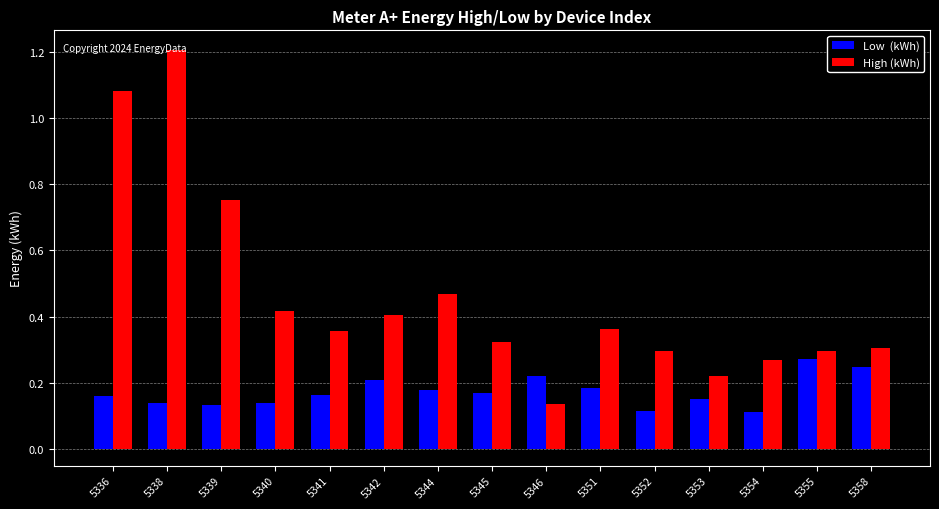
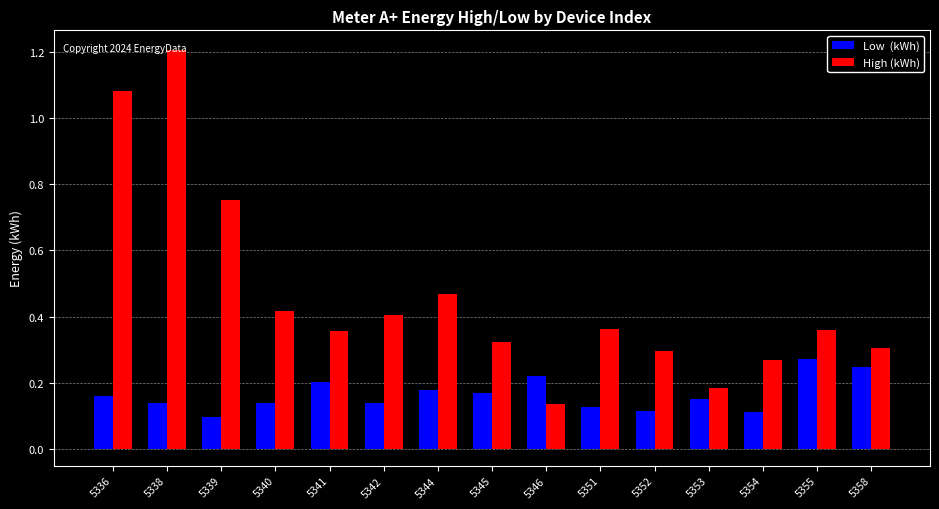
  {
    "Low (kWh)": {
      "5336": 0.16,
      "5338": 0.14,
-     "5339": 0.13,
+     "5339": 0.10,
      "5340": 0.14,
-     "5341": 0.16,
-     "5342": 0.21,
+     "5341": 0.20,
+     "5342": 0.14,
      "5344": 0.18,
      "5345": 0.17,
      "5346": 0.22,
-     "5351": 0.18,
+     "5351": 0.13,
      "5352": 0.11,
      "5353": 0.15,
      "5354": 0.11,
      "5355": 0.27,
      "5358": 0.25
    },
    "High (kWh)": {
      "5336": 1.08,
      "5339": 0.75,
      "5340": 0.42,
      "5341": 0.36,
      "5342": 0.40,
      "5344": 0.47,
      "5345": 0.32,
      "5346": 0.14,
      "5351": 0.36,
      "5352": 0.30,
-     "5353": 0.22,
+     "5353": 0.18,
      "5354": 0.27,
-     "5355": 0.30,
+     "5355": 0.36,
      "5358": 0.30
    }
  }
